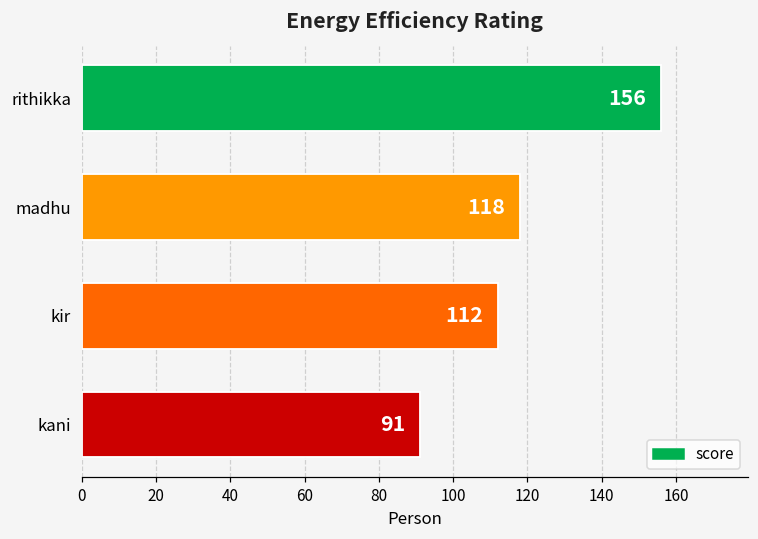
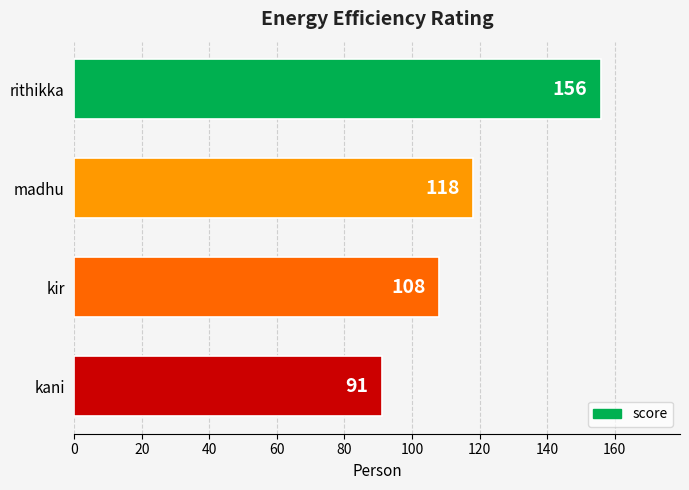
  {
    "rithikka": 156,
    "madhu": 118,
-   "kir": 112,
+   "kir": 108,
    "kani": 91
  }
